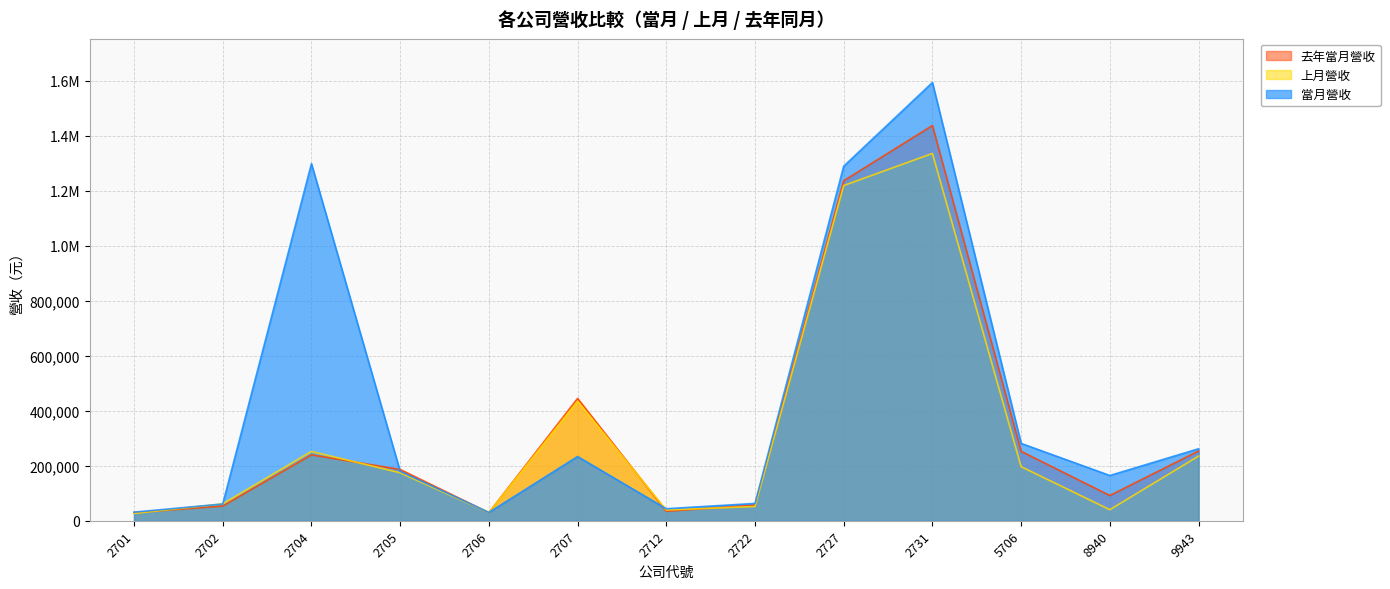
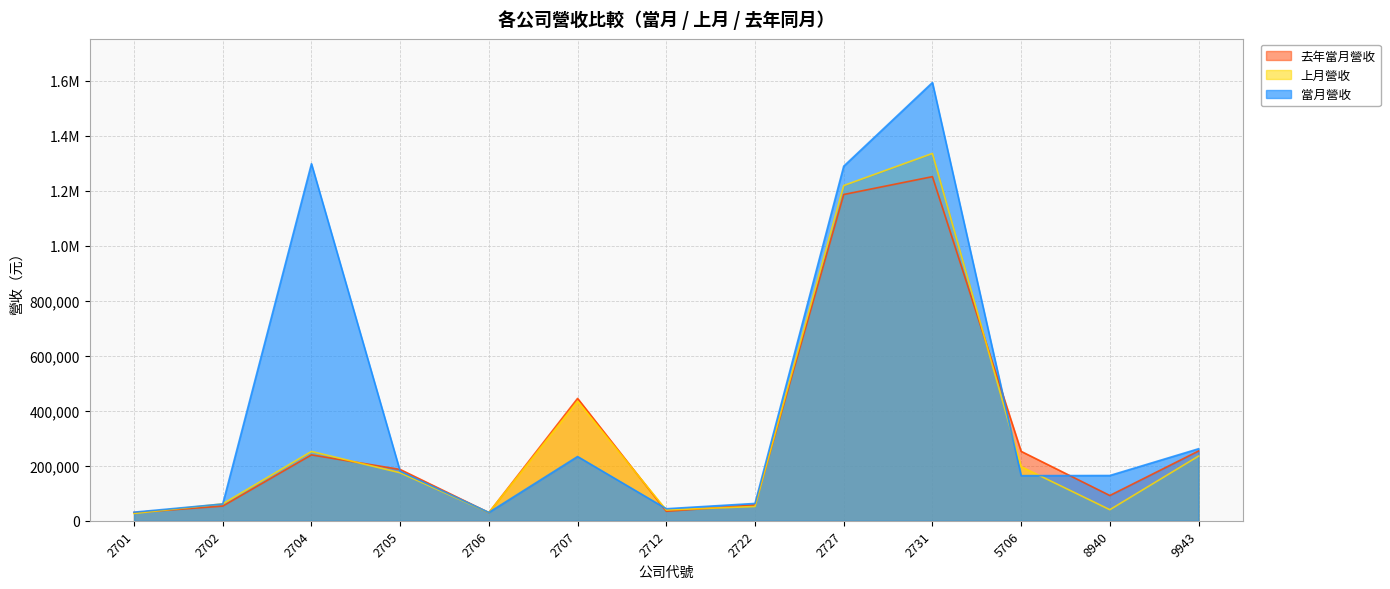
  {
    "去年當月營收": {
      "2704": "240,000",
      "2707": "440,000",
-     "2727": "1,240,000",
-     "2731": "1,440,000",
+     "2727": "1,190,000",
+     "2731": "1,250,000",
      "5706": "250,000",
      "8940": "90,000"
    },
    "上月營收": {
      "2704": "250,000",
      "2707": "430,000",
      "2727": "1,220,000",
      "2731": "1,340,000",
      "5706": "200,000",
      "8940": "40,000",
      "9943": "240,000"
    },
    "當月營收": {
      "2704": "1,300,000",
      "2707": "230,000",
      "2727": "1,290,000",
      "2731": "1,590,000",
-     "5706": "280,000",
+     "5706": "160,000",
      "8940": "160,000"
    }
  }
